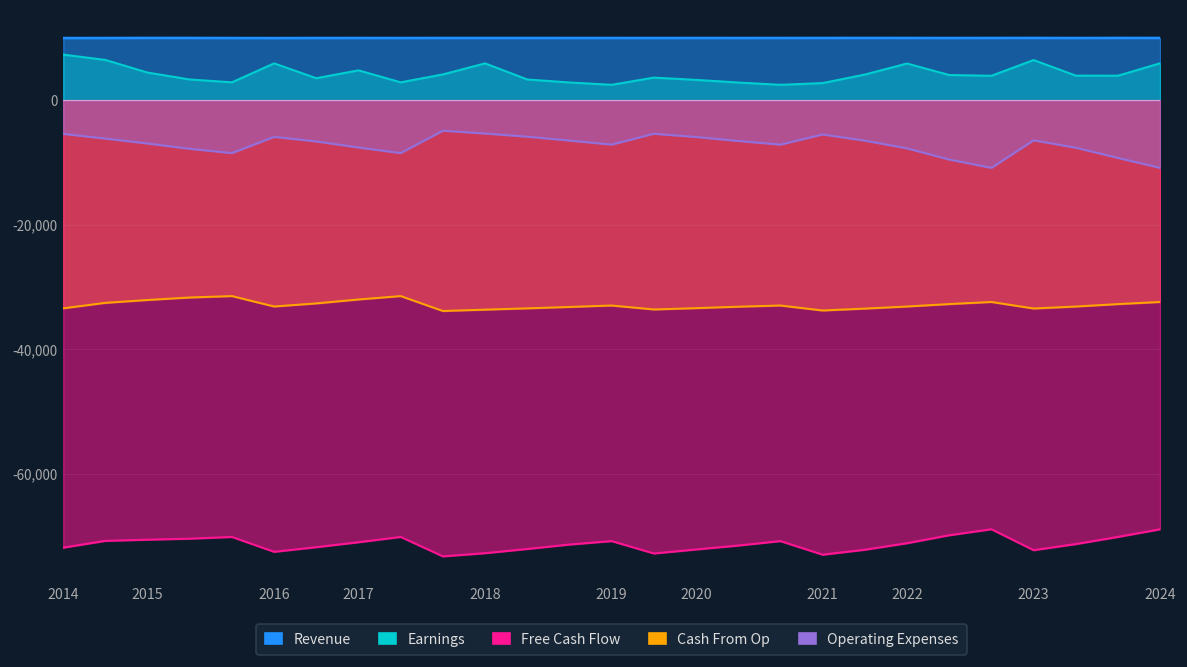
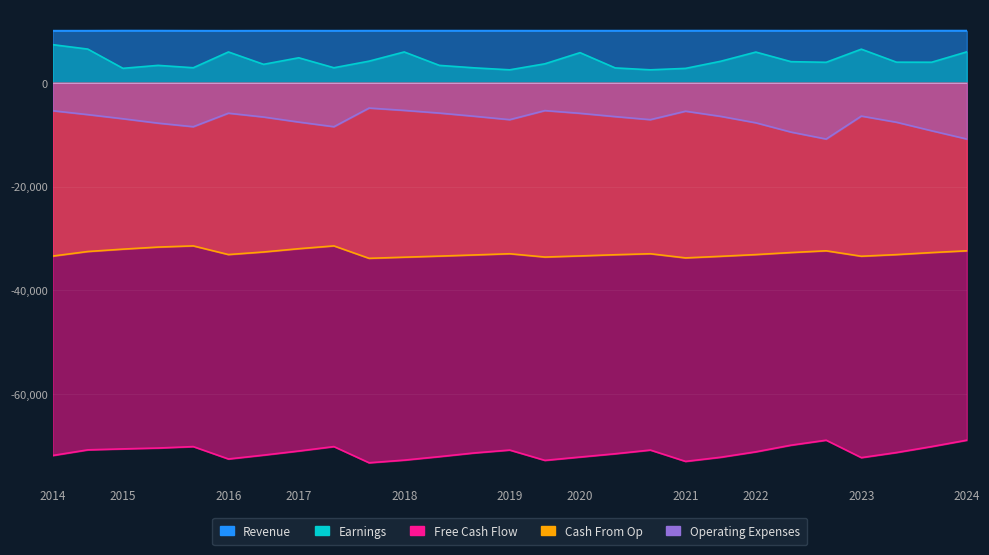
  {
    "Revenue": {
      "2014": "10,000",
      "2015": "10,000",
      "2016": "10,000",
      "2017": "10,000",
      "2018": "10,000",
      "2019": "10,000",
      "2020": "10,000",
      "2021": "10,000",
      "2022": "10,000",
      "2023": "10,000",
      "2024": "10,000"
    },
    "Earnings": {
      "2014": "7,000",
-     "2015": "4,000",
+     "2015": "3,000",
      "2016": "6,000",
      "2017": "5,000",
      "2018": "6,000",
      "2019": "2,000",
-     "2020": "3,000",
+     "2020": "6,000",
      "2021": "3,000",
      "2022": "6,000",
      "2023": "6,000",
      "2024": "6,000"
    }
  }
